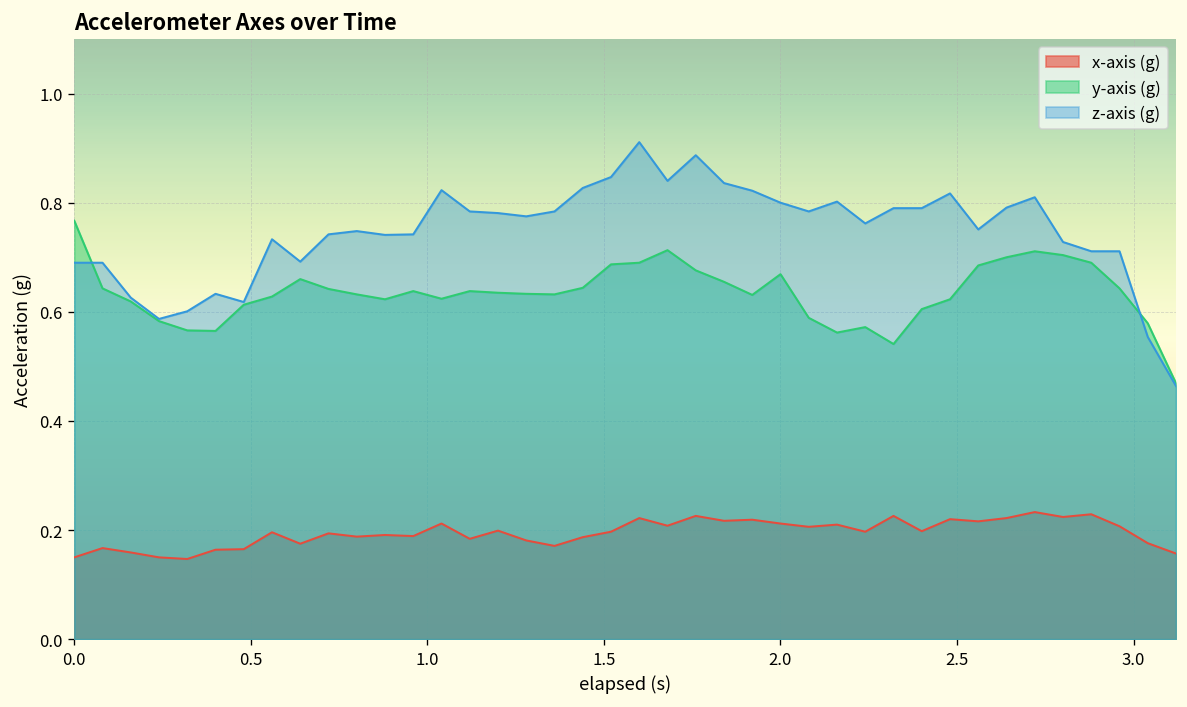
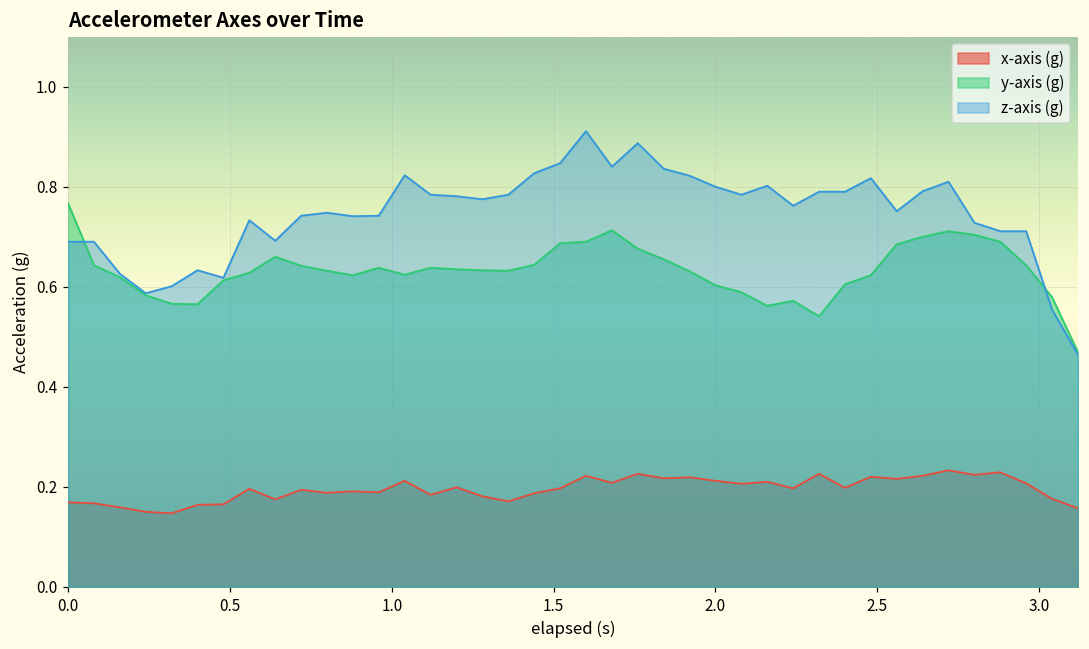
  {
    "x-axis (g)": {
-     "0.0": 0.15,
+     "0.0": 0.17,
      "2.0": 0.21
    },
    "y-axis (g)": {
      "0.0": 0.77,
-     "2.0": 0.67
+     "2.0": 0.60
    },
    "z-axis (g)": {
      "0.0": 0.69,
      "2.0": 0.80
    }
  }
